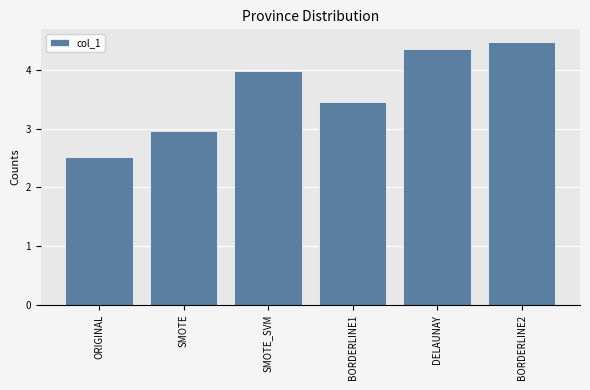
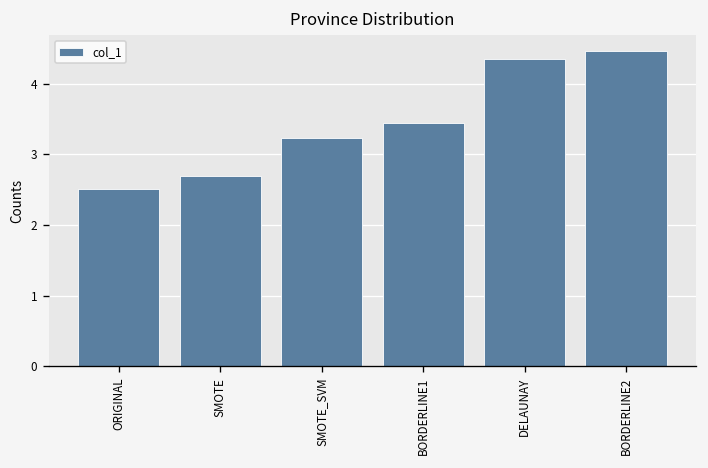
  {
    "ORIGINAL": 2.5,
-   "SMOTE": 3.0,
-   "SMOTE_SVM": 4.0,
+   "SMOTE": 2.7,
+   "SMOTE_SVM": 3.2,
    "BORDERLINE1": 3.5,
    "DELAUNAY": 4.3,
    "BORDERLINE2": 4.5
  }
